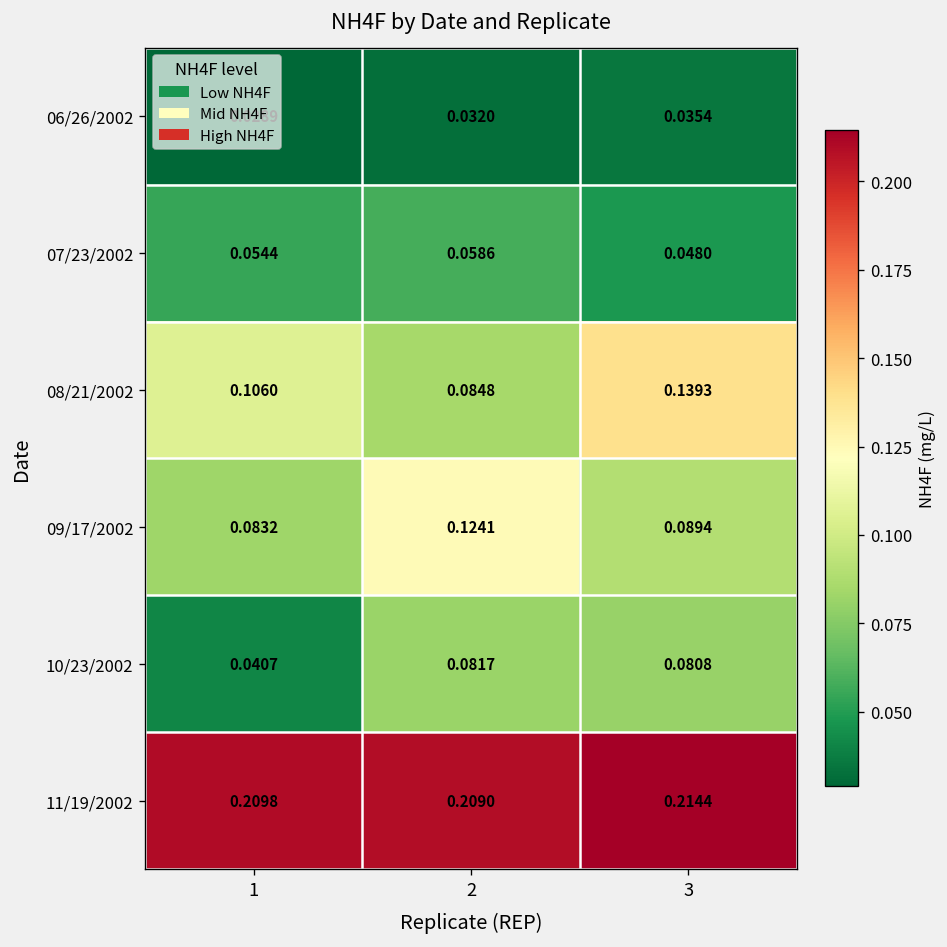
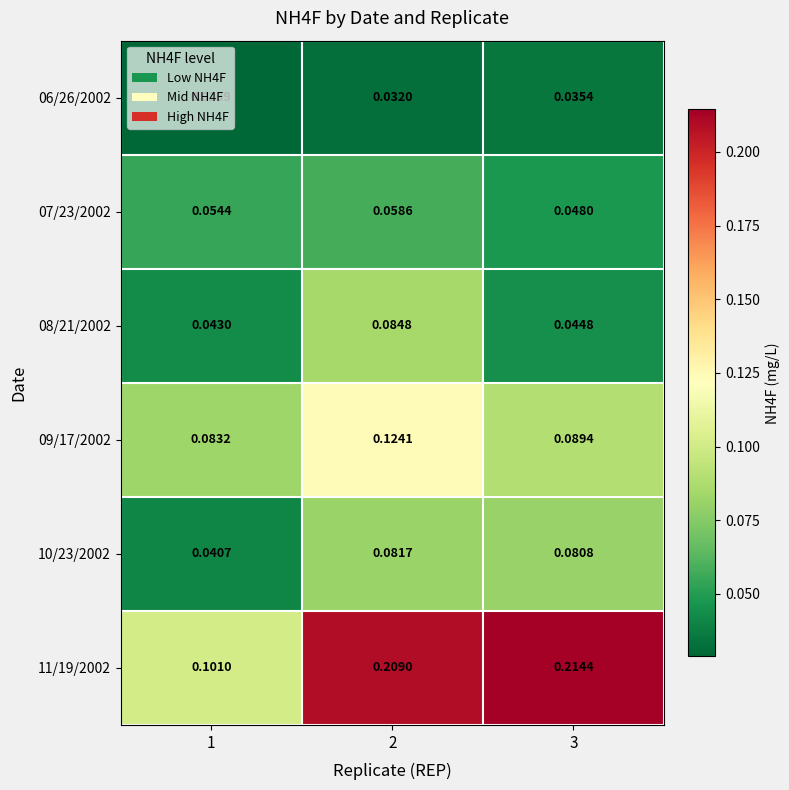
  {
    "06/26/2002": {
      "2": 0.0320,
      "3": 0.0354
    },
    "07/23/2002": {
      "1": 0.0544,
      "2": 0.0586,
      "3": 0.0480
    },
    "08/21/2002": {
-     "1": 0.1060,
+     "1": 0.0430,
      "2": 0.0848,
-     "3": 0.1393
+     "3": 0.0448
    },
    "09/17/2002": {
      "1": 0.0832,
      "2": 0.1241,
      "3": 0.0894
    },
    "10/23/2002": {
      "1": 0.0407,
      "2": 0.0817,
      "3": 0.0808
    },
    "11/19/2002": {
-     "1": 0.2098,
+     "1": 0.1010,
      "2": 0.2090,
      "3": 0.2144
    }
  }
